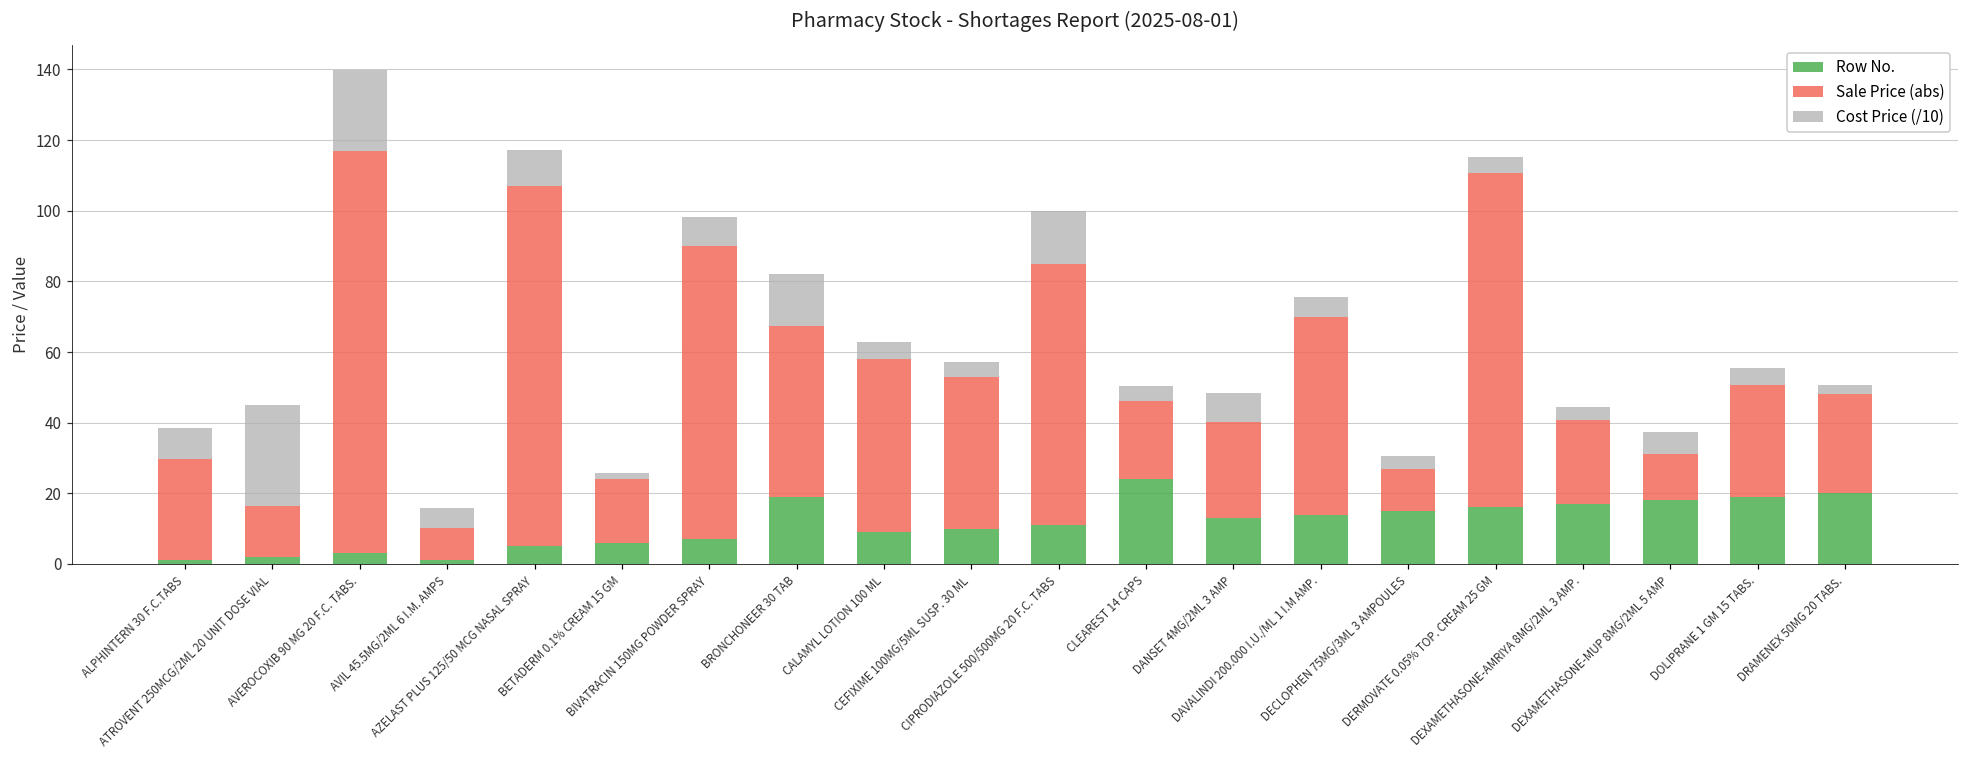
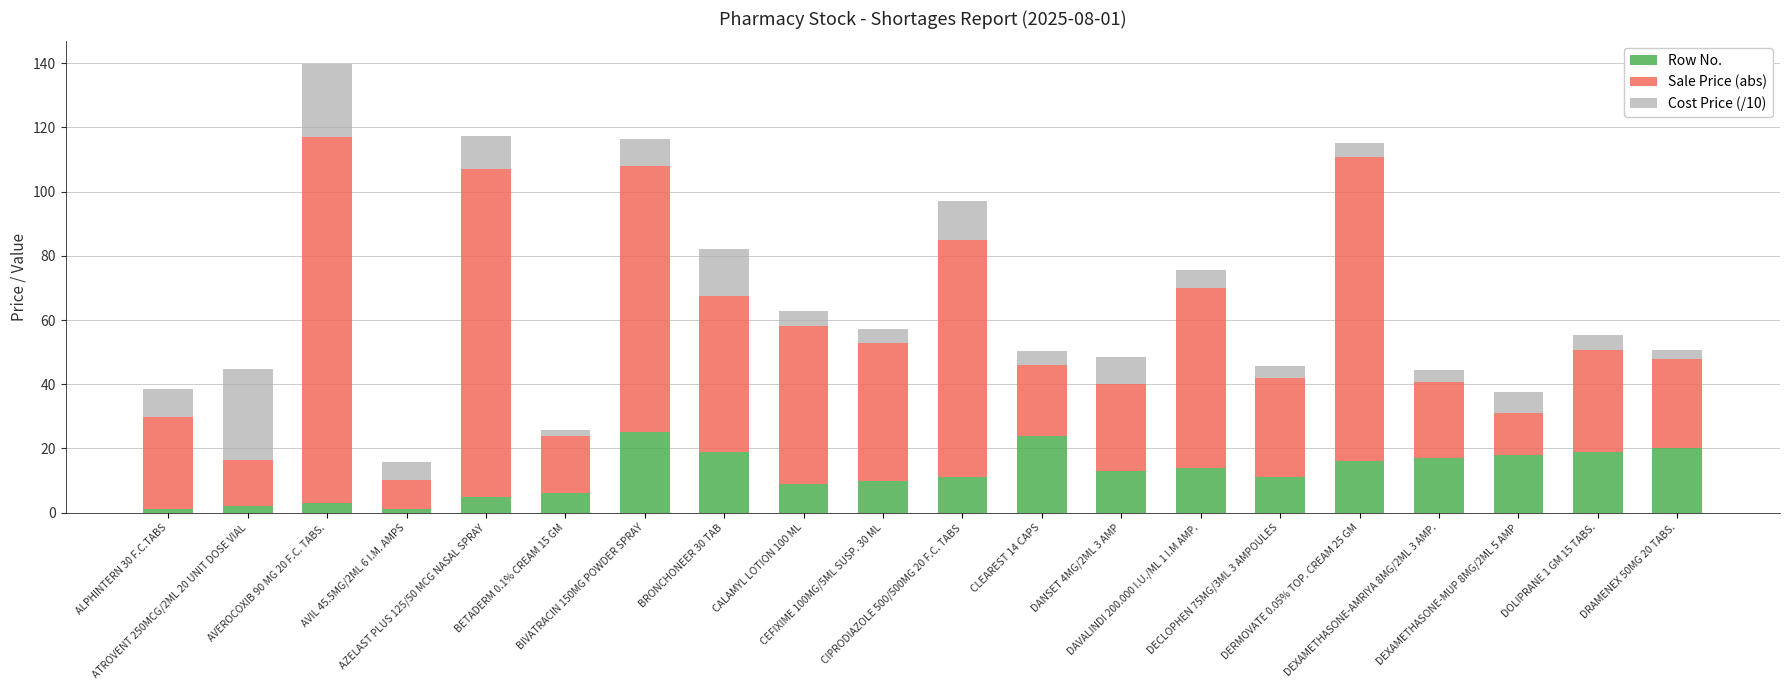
  {
    "Row No.": {
      "ALPHINTERN 30 F.C.TABS": 1,
      "ATROVENT 250MCG/2ML 20 UNIT DOSE VIAL": 2,
      "AVEROCOXIB 90 MG 20 F.C. TABS.": 3,
      "AVIL 45.5MG/2ML 6 I.M. AMPS": 1,
      "AZELAST PLUS 125/50 MCG NASAL SPRAY": 5,
      "BETADERM 0.1% CREAM 15 GM": 6,
-     "BIVATRACIN 150MG POWDER SPRAY": 7,
+     "BIVATRACIN 150MG POWDER SPRAY": 25,
      "BRONCHONEER 30 TAB": 19,
      "CALAMYL LOTION 100 ML": 9,
      "CEFIXIME 100MG/5ML SUSP. 30 ML": 10,
      "CIPRODIAZOLE 500/500MG 20 F.C. TABS": 11,
      "CLEAREST 14 CAPS": 24,
      "DANSET 4MG/2ML 3 AMP": 13,
      "DAVALINDI 200.000 I.U./ML 1 I.M AMP.": 14,
-     "DECLOPHEN 75MG/3ML 3 AMPOULES": 15,
+     "DECLOPHEN 75MG/3ML 3 AMPOULES": 11,
      "DERMOVATE 0.05% TOP. CREAM 25 GM": 16,
      "DEXAMETHASONE-AMRIYA 8MG/2ML 3 AMP.": 17,
      "DEXAMETHASONE-MUP 8MG/2ML 5 AMP": 18,
      "DOLIPRANE 1 GM 15 TABS.": 19,
      "DRAMENEX 50MG 20 TABS.": 20
    },
    "Sale Price (abs)": {
      "ALPHINTERN 30 F.C.TABS": 29,
      "ATROVENT 250MCG/2ML 20 UNIT DOSE VIAL": 14,
      "AVEROCOXIB 90 MG 20 F.C. TABS.": 114,
      "AVIL 45.5MG/2ML 6 I.M. AMPS": 9,
      "AZELAST PLUS 125/50 MCG NASAL SPRAY": 102,
      "BETADERM 0.1% CREAM 15 GM": 18,
      "BIVATRACIN 150MG POWDER SPRAY": 83,
      "BRONCHONEER 30 TAB": 49,
      "CALAMYL LOTION 100 ML": 49,
      "CEFIXIME 100MG/5ML SUSP. 30 ML": 43,
      "CIPRODIAZOLE 500/500MG 20 F.C. TABS": 74,
      "CLEAREST 14 CAPS": 22,
      "DANSET 4MG/2ML 3 AMP": 27,
      "DAVALINDI 200.000 I.U./ML 1 I.M AMP.": 56,
-     "DECLOPHEN 75MG/3ML 3 AMPOULES": 12,
+     "DECLOPHEN 75MG/3ML 3 AMPOULES": 31,
      "DERMOVATE 0.05% TOP. CREAM 25 GM": 95,
      "DEXAMETHASONE-AMRIYA 8MG/2ML 3 AMP.": 24,
      "DEXAMETHASONE-MUP 8MG/2ML 5 AMP": 13,
      "DOLIPRANE 1 GM 15 TABS.": 32,
      "DRAMENEX 50MG 20 TABS.": 28
    },
    "Cost Price (/10)": {
      "ALPHINTERN 30 F.C.TABS": 9,
      "ATROVENT 250MCG/2ML 20 UNIT DOSE VIAL": 29,
      "AVEROCOXIB 90 MG 20 F.C. TABS.": 23,
      "AVIL 45.5MG/2ML 6 I.M. AMPS": 6,
      "AZELAST PLUS 125/50 MCG NASAL SPRAY": 10,
      "BETADERM 0.1% CREAM 15 GM": 2,
      "BIVATRACIN 150MG POWDER SPRAY": 8,
      "BRONCHONEER 30 TAB": 15,
      "CALAMYL LOTION 100 ML": 5,
      "CEFIXIME 100MG/5ML SUSP. 30 ML": 4,
-     "CIPRODIAZOLE 500/500MG 20 F.C. TABS": 15,
+     "CIPRODIAZOLE 500/500MG 20 F.C. TABS": 12,
      "CLEAREST 14 CAPS": 4,
      "DANSET 4MG/2ML 3 AMP": 8,
      "DAVALINDI 200.000 I.U./ML 1 I.M AMP.": 6,
      "DECLOPHEN 75MG/3ML 3 AMPOULES": 4,
      "DERMOVATE 0.05% TOP. CREAM 25 GM": 4,
      "DEXAMETHASONE-AMRIYA 8MG/2ML 3 AMP.": 4,
      "DEXAMETHASONE-MUP 8MG/2ML 5 AMP": 7,
      "DOLIPRANE 1 GM 15 TABS.": 5,
      "DRAMENEX 50MG 20 TABS.": 3
    }
  }
